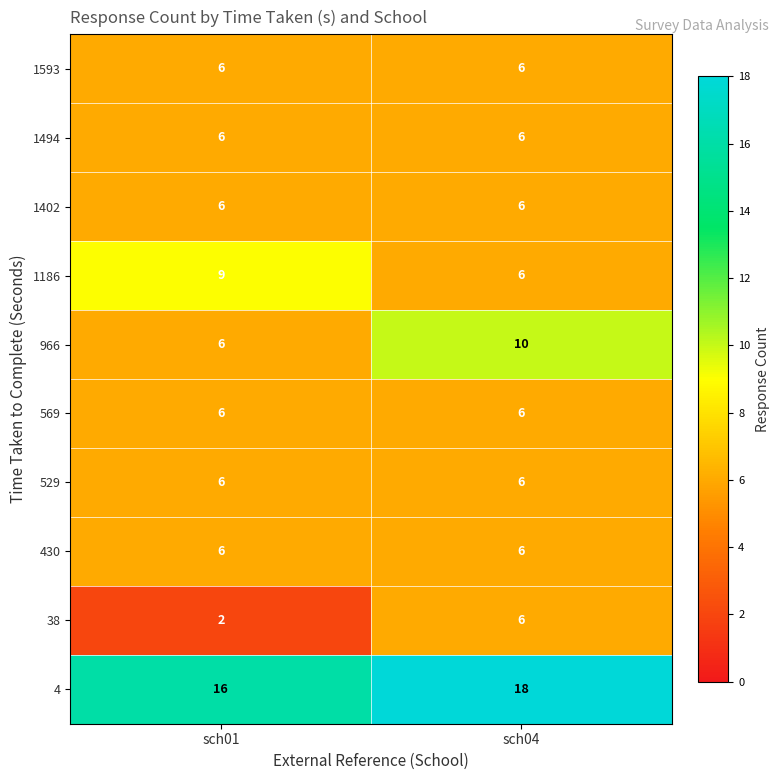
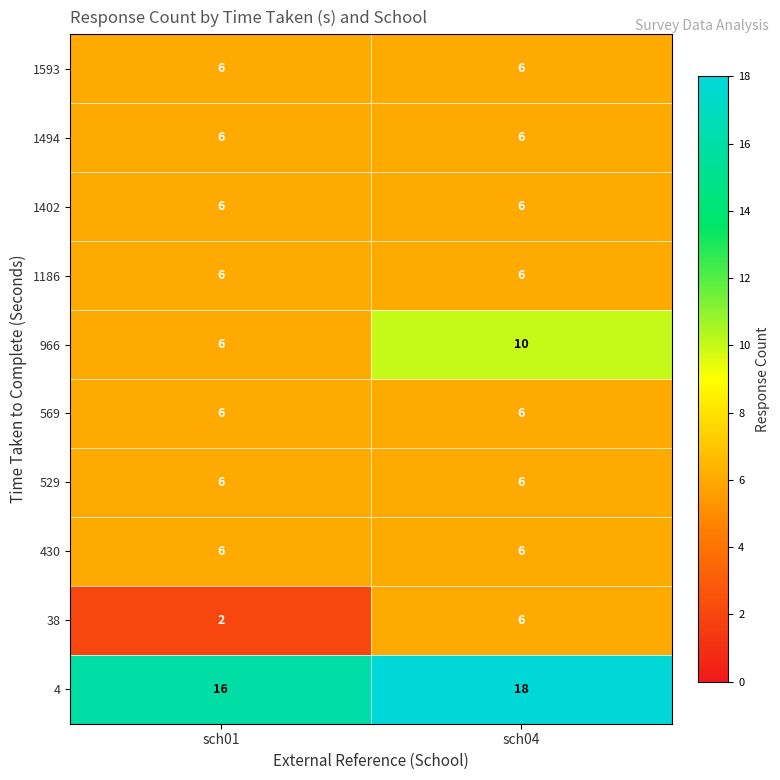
  {
    "1593": {
      "sch01": 6,
      "sch04": 6
    },
    "1494": {
      "sch01": 6,
      "sch04": 6
    },
    "1402": {
      "sch01": 6,
      "sch04": 6
    },
    "1186": {
-     "sch01": 9,
+     "sch01": 6,
      "sch04": 6
    },
    "966": {
      "sch01": 6,
      "sch04": 10
    },
    "569": {
      "sch01": 6,
      "sch04": 6
    },
    "529": {
      "sch01": 6,
      "sch04": 6
    },
    "430": {
      "sch01": 6,
      "sch04": 6
    },
    "38": {
      "sch01": 2,
      "sch04": 6
    },
    "4": {
      "sch01": 16,
      "sch04": 18
    }
  }
